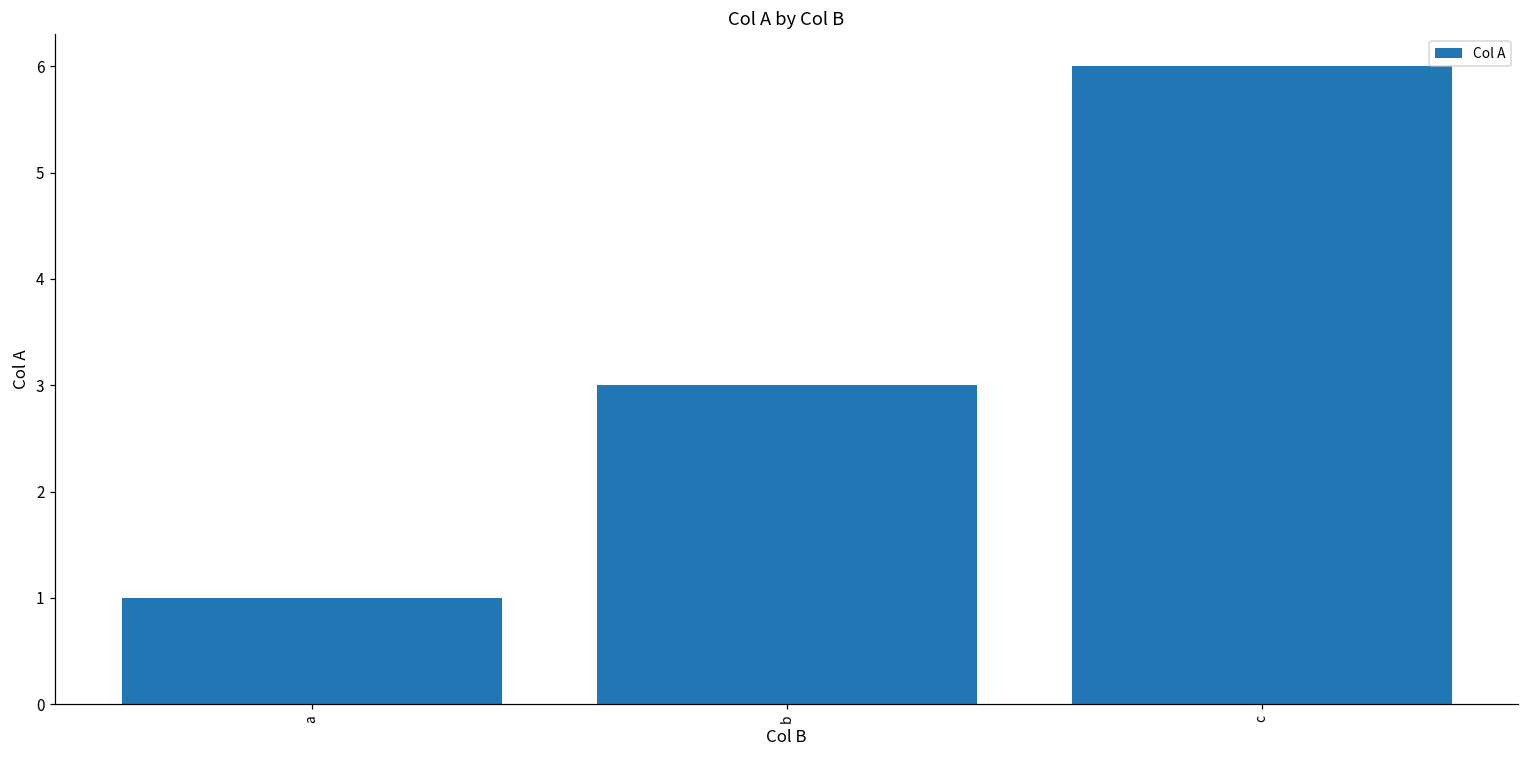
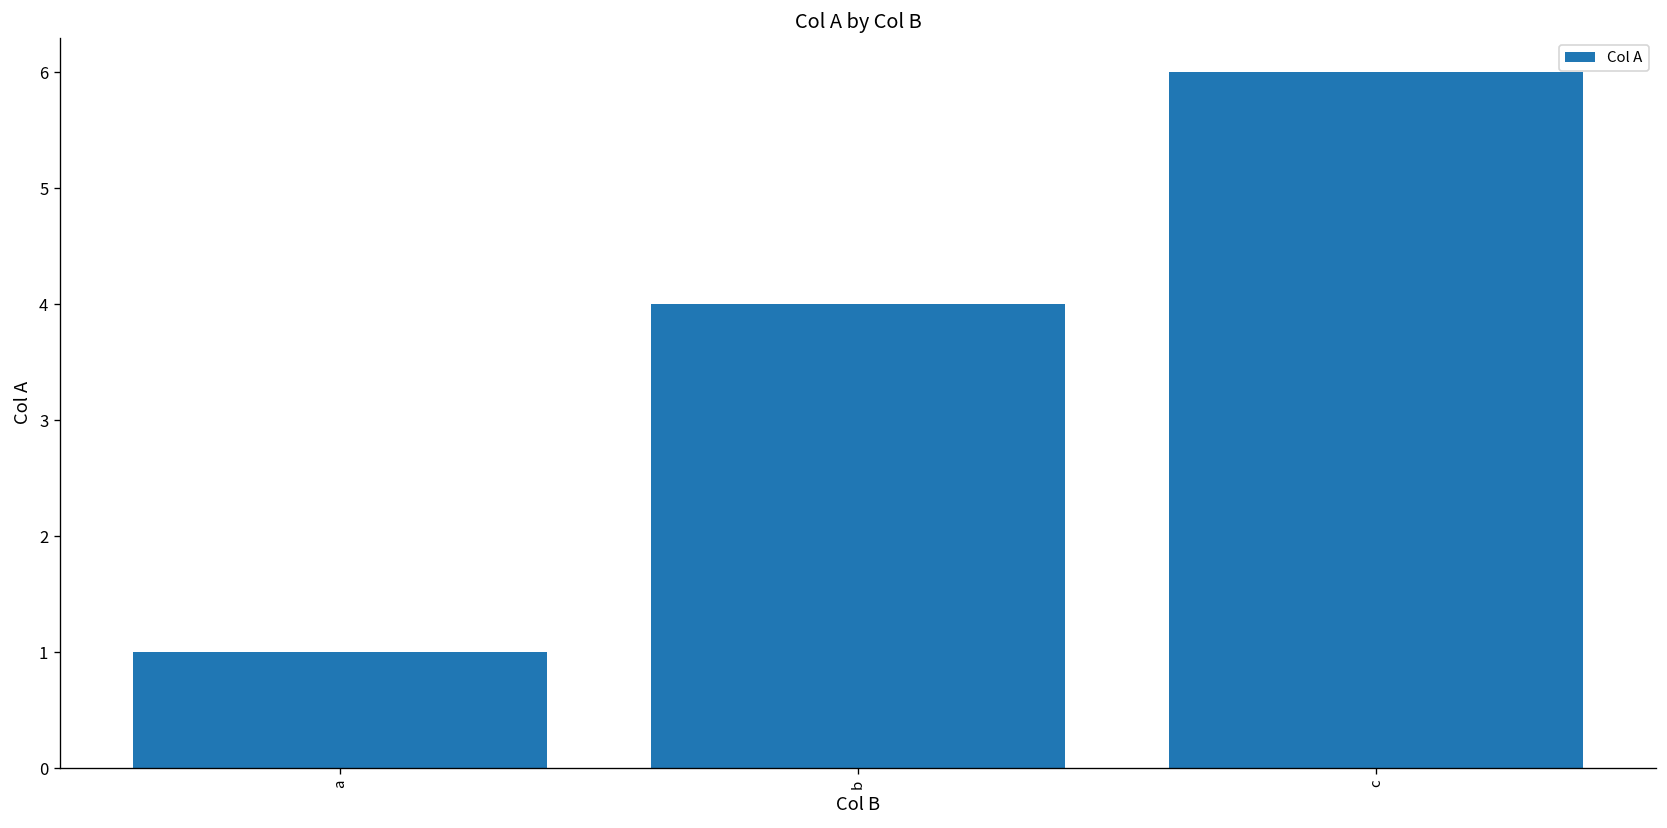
  {
    "a": 1,
-   "b": 3,
+   "b": 4,
    "c": 6
  }
